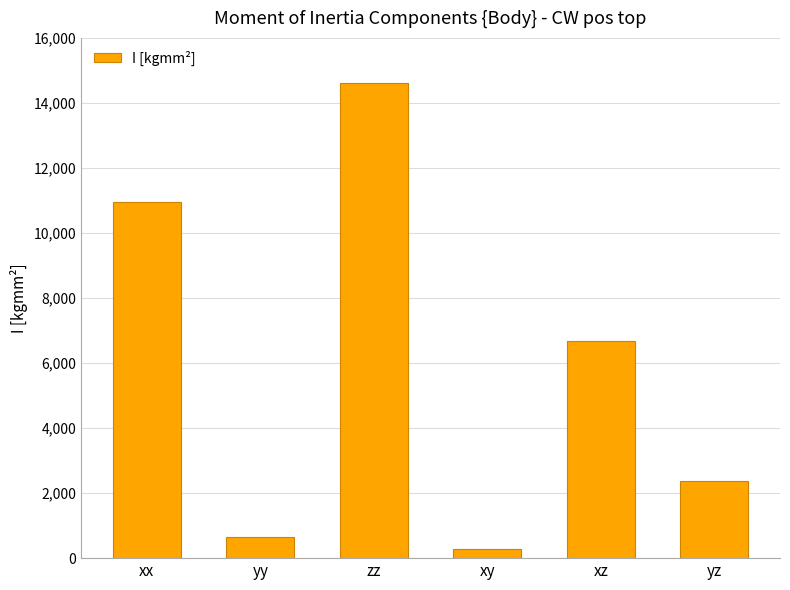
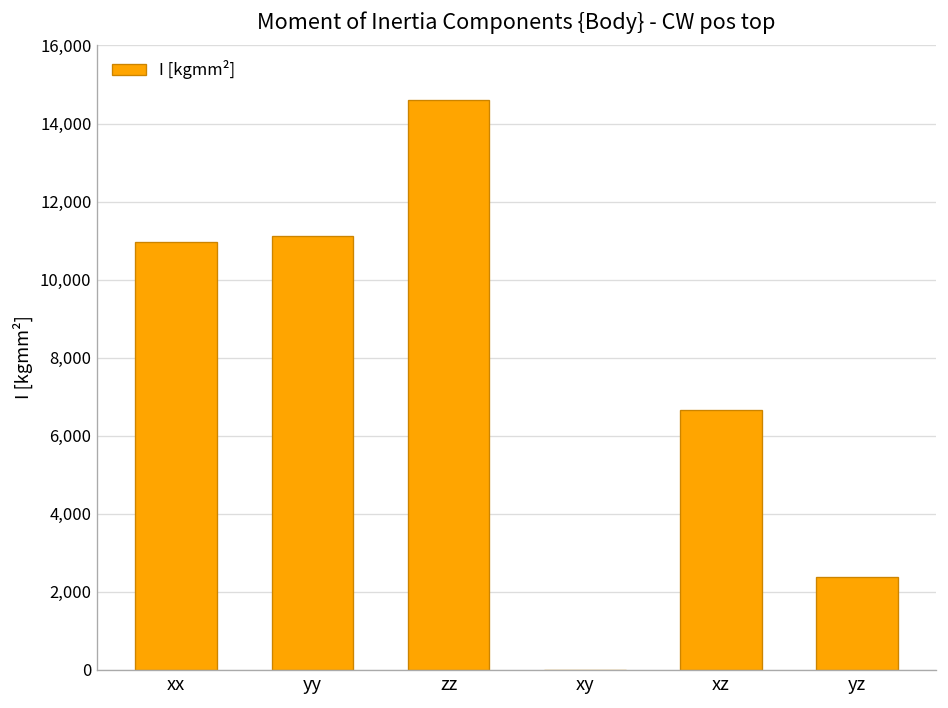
  {
    "xx": "11,000",
-   "yy": "700",
+   "yy": "11,100",
    "zz": "14,600",
-   "xy": "300",
+   "xy": "0",
    "xz": "6,700",
    "yz": "2,400"
  }
